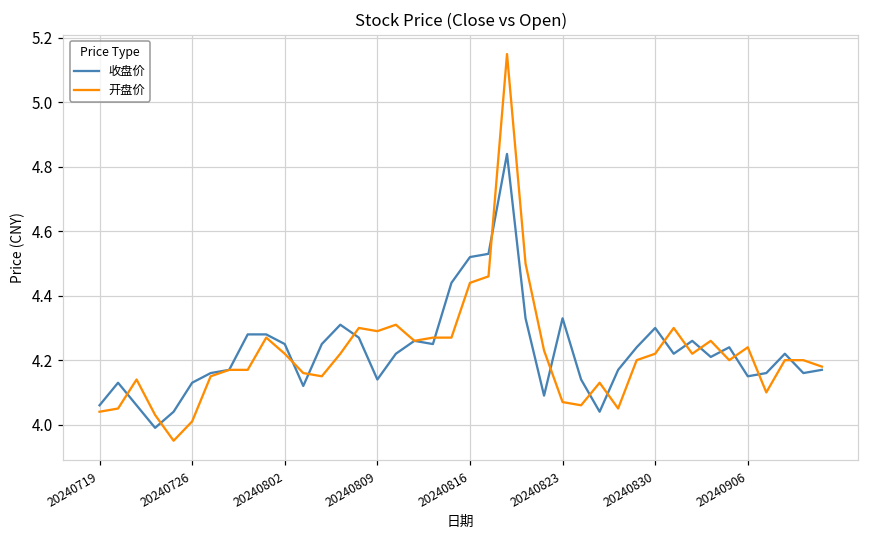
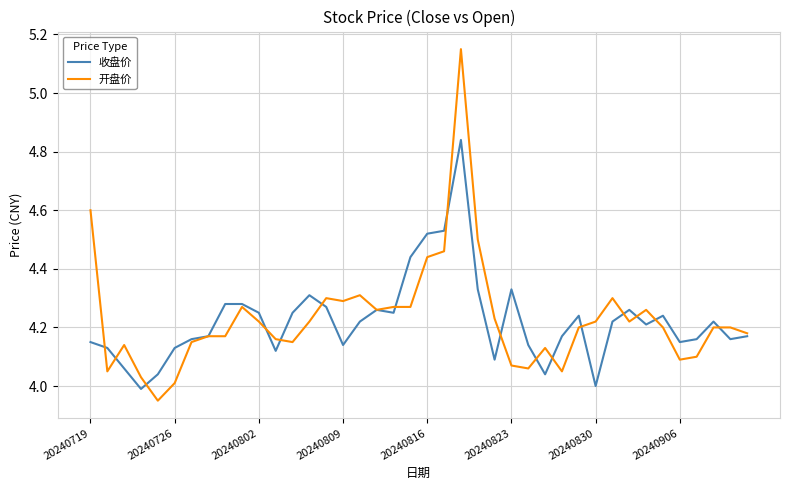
  {
    "收盘价": {
-     "20240719": 4.06,
+     "20240719": 4.15,
      "20240726": 4.13,
      "20240802": 4.25,
      "20240809": 4.14,
      "20240816": 4.52,
      "20240823": 4.33,
-     "20240830": 4.3,
+     "20240830": 4.0,
      "20240906": 4.15
    },
    "开盘价": {
-     "20240719": 4.04,
+     "20240719": 4.60,
      "20240726": 4.01,
      "20240802": 4.22,
      "20240809": 4.29,
      "20240816": 4.44,
      "20240823": 4.07,
      "20240830": 4.22,
-     "20240906": 4.24
+     "20240906": 4.09
    }
  }
